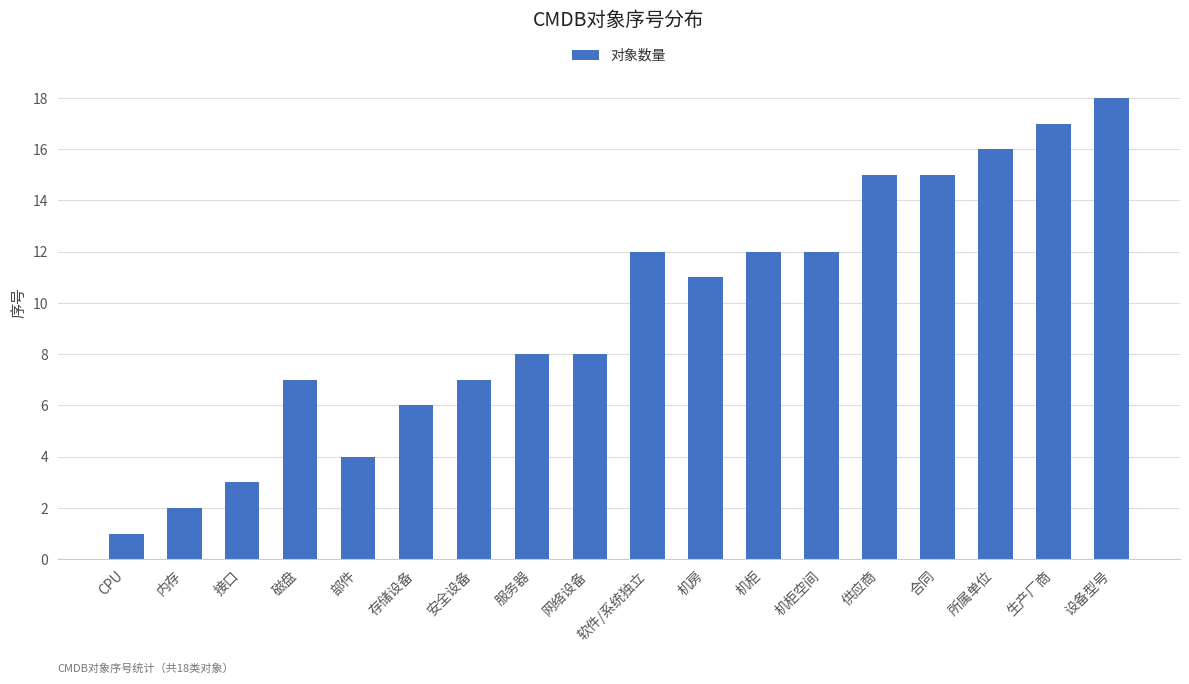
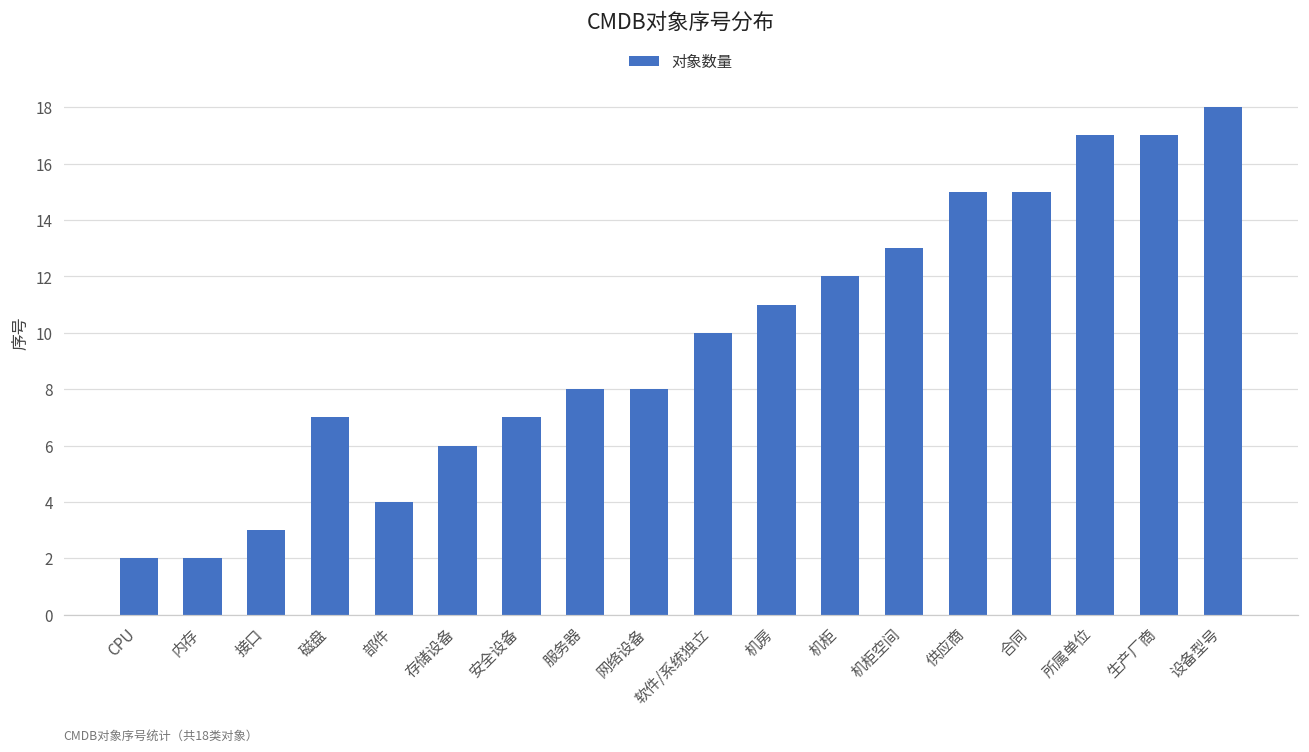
  {
-   "CPU": 1,
+   "CPU": 2,
    "内存": 2,
    "接口": 3,
    "磁盘": 7,
    "部件": 4,
    "存储设备": 6,
    "安全设备": 7,
    "服务器": 8,
    "网络设备": 8,
-   "软件/系统独立": 12,
+   "软件/系统独立": 10,
    "机房": 11,
    "机柜": 12,
-   "机柜空间": 12,
+   "机柜空间": 13,
    "供应商": 15,
    "合同": 15,
-   "所属单位": 16,
+   "所属单位": 17,
    "生产厂商": 17,
    "设备型号": 18
  }
